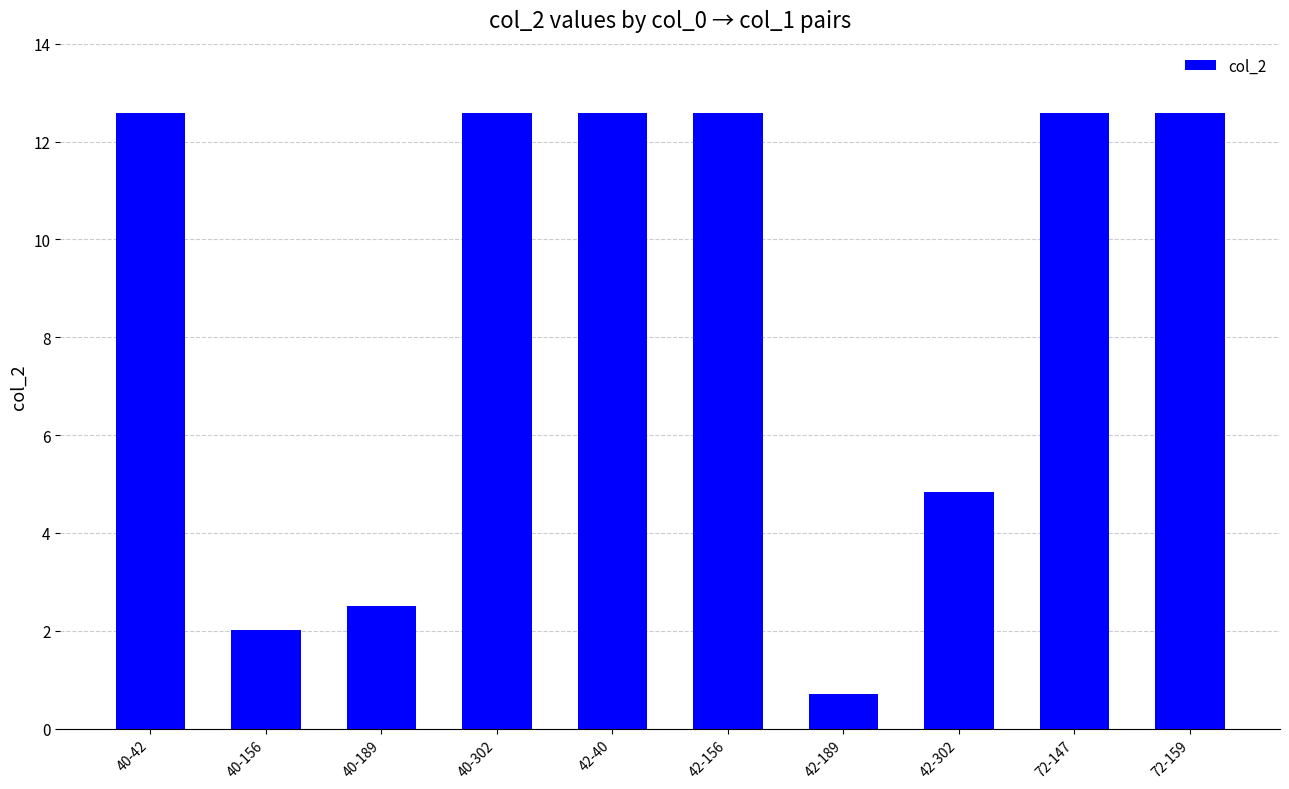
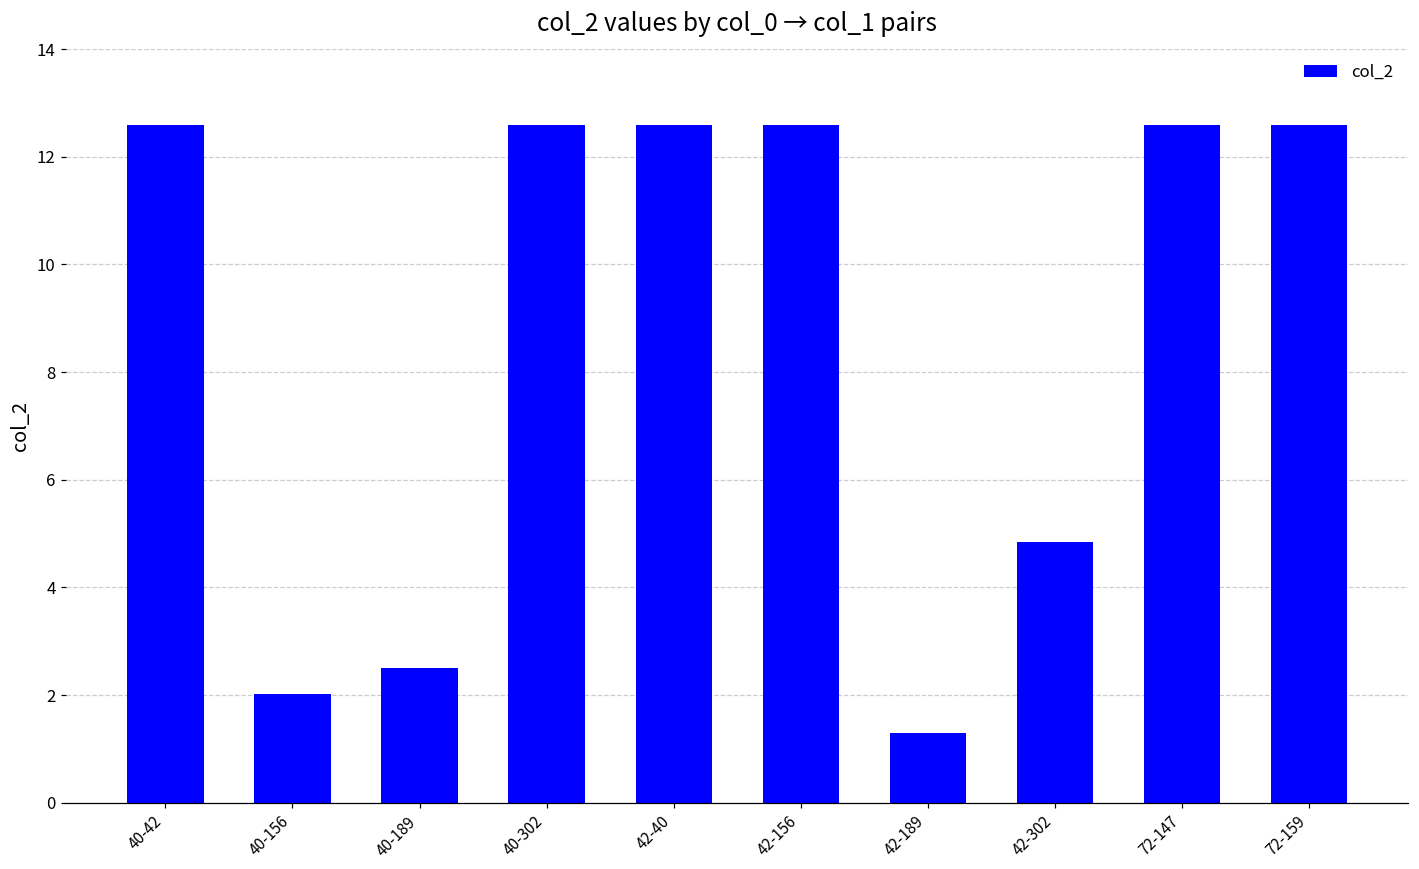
  {
    "40-42": 12.6,
    "40-156": 2.0,
    "40-189": 2.5,
    "40-302": 12.6,
    "42-40": 12.6,
    "42-156": 12.6,
-   "42-189": 0.7,
+   "42-189": 1.3,
    "42-302": 4.8,
    "72-147": 12.6,
    "72-159": 12.6
  }
